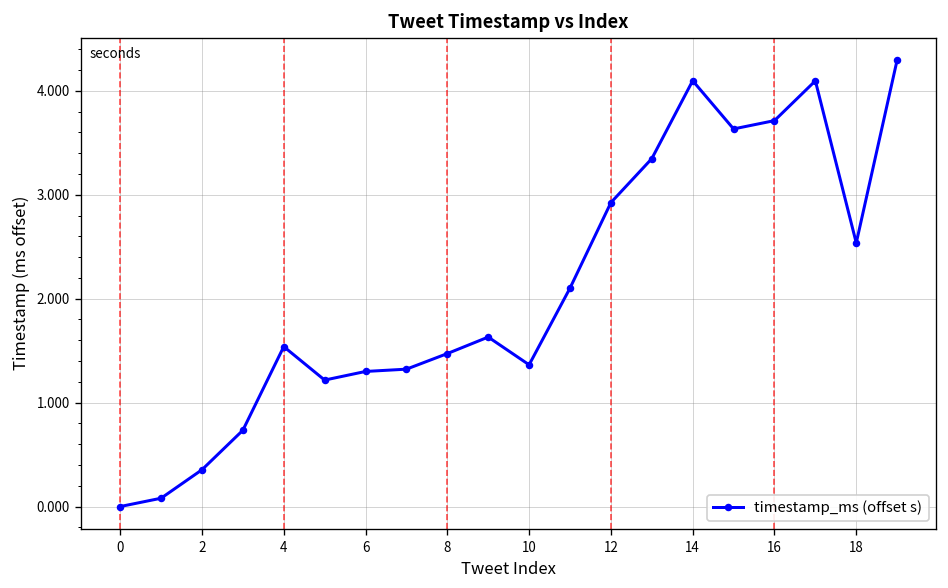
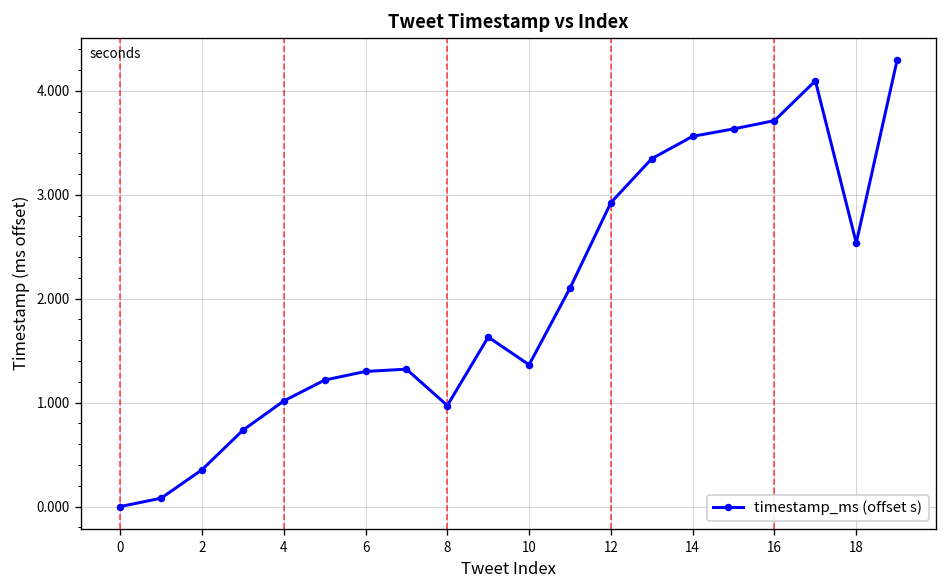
  {
    "0": 0.0,
    "2": 0.4,
-   "4": 1.5,
+   "4": 1.0,
    "6": 1.3,
-   "8": 1.5,
+   "8": 1.0,
    "10": 1.4,
    "12": 2.9,
-   "14": 4.1,
+   "14": 3.6,
    "16": 3.7,
    "18": 2.5
  }
